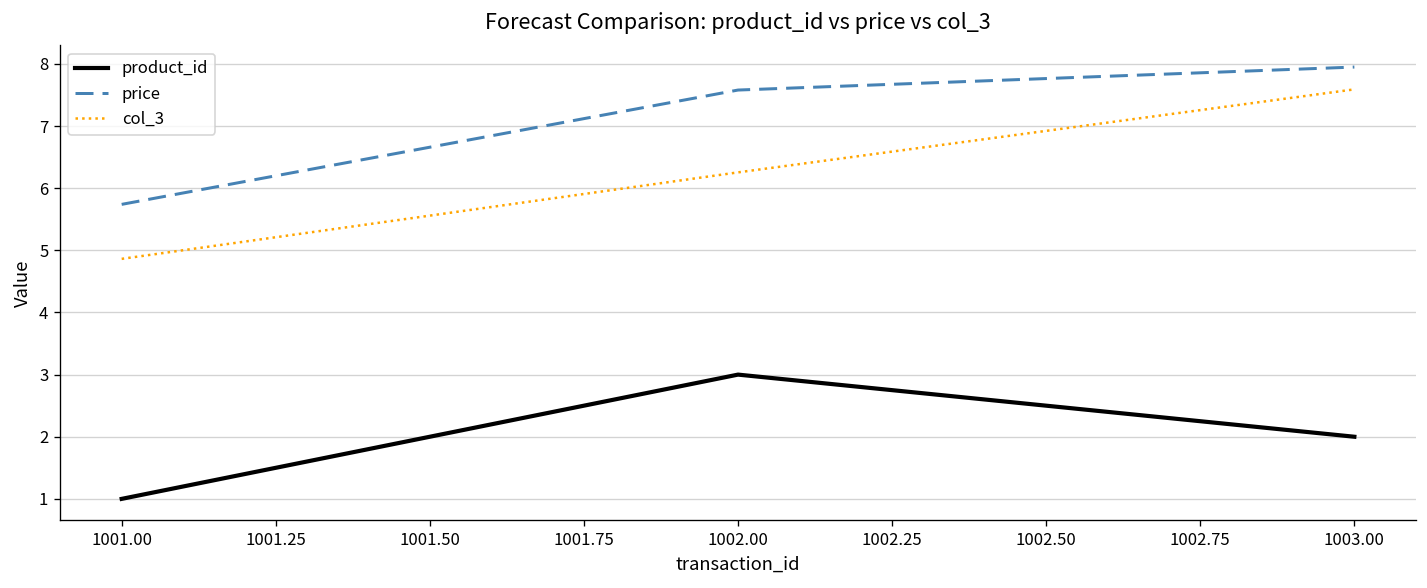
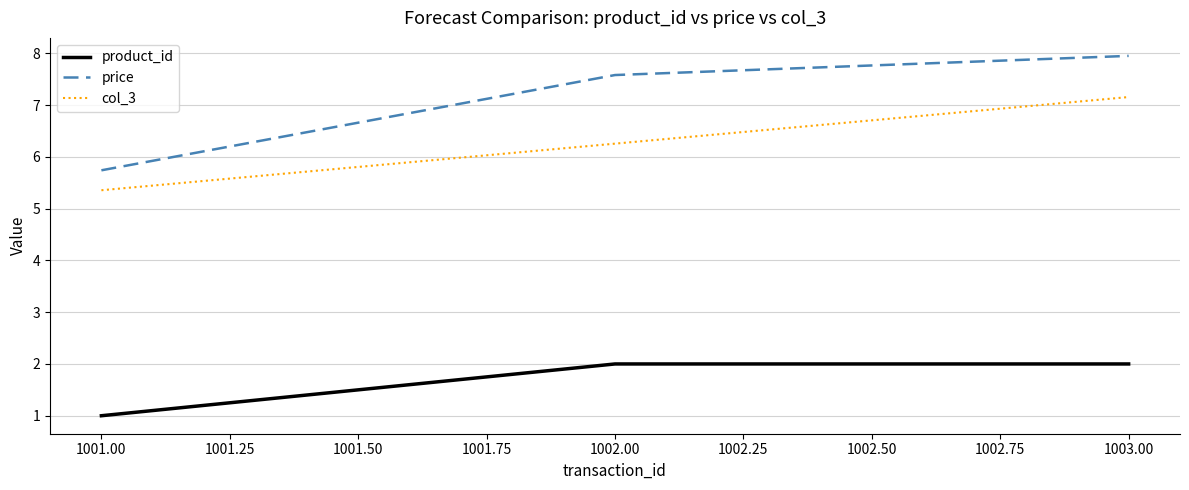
  {
    "product_id": {
      "1001.00": 1,
-     "1002.00": 3,
+     "1002.00": 2,
      "1003.00": 2
    },
    "price": {
      "1001.00": 5.7,
      "1002.00": 7.6,
      "1003.00": 8.0
    },
    "col_3": {
-     "1001.00": 4.9,
+     "1001.00": 5.4,
      "1002.00": 6.3,
-     "1003.00": 7.6
+     "1003.00": 7.2
    }
  }
